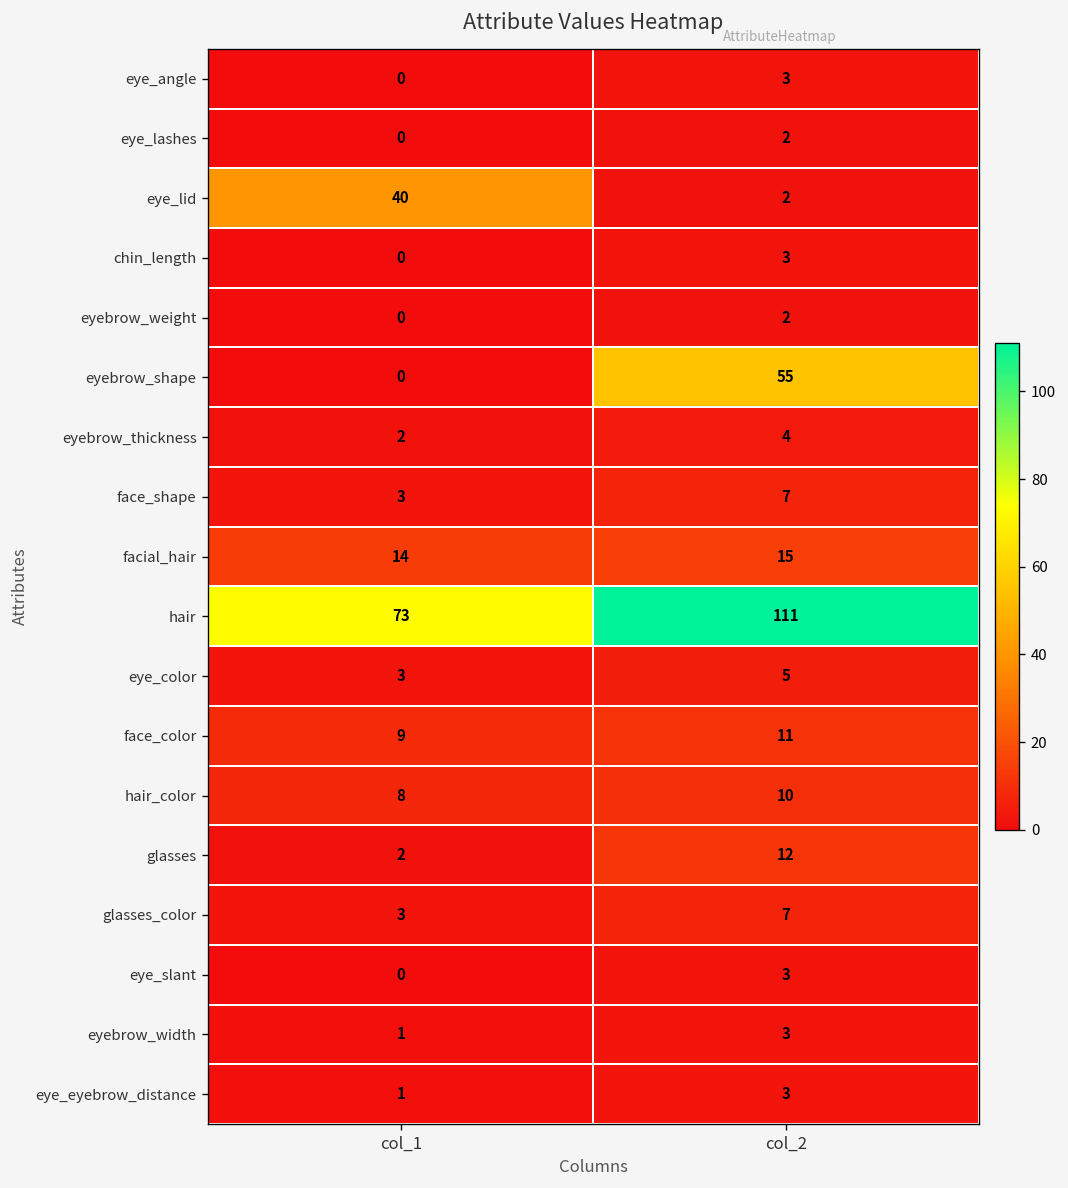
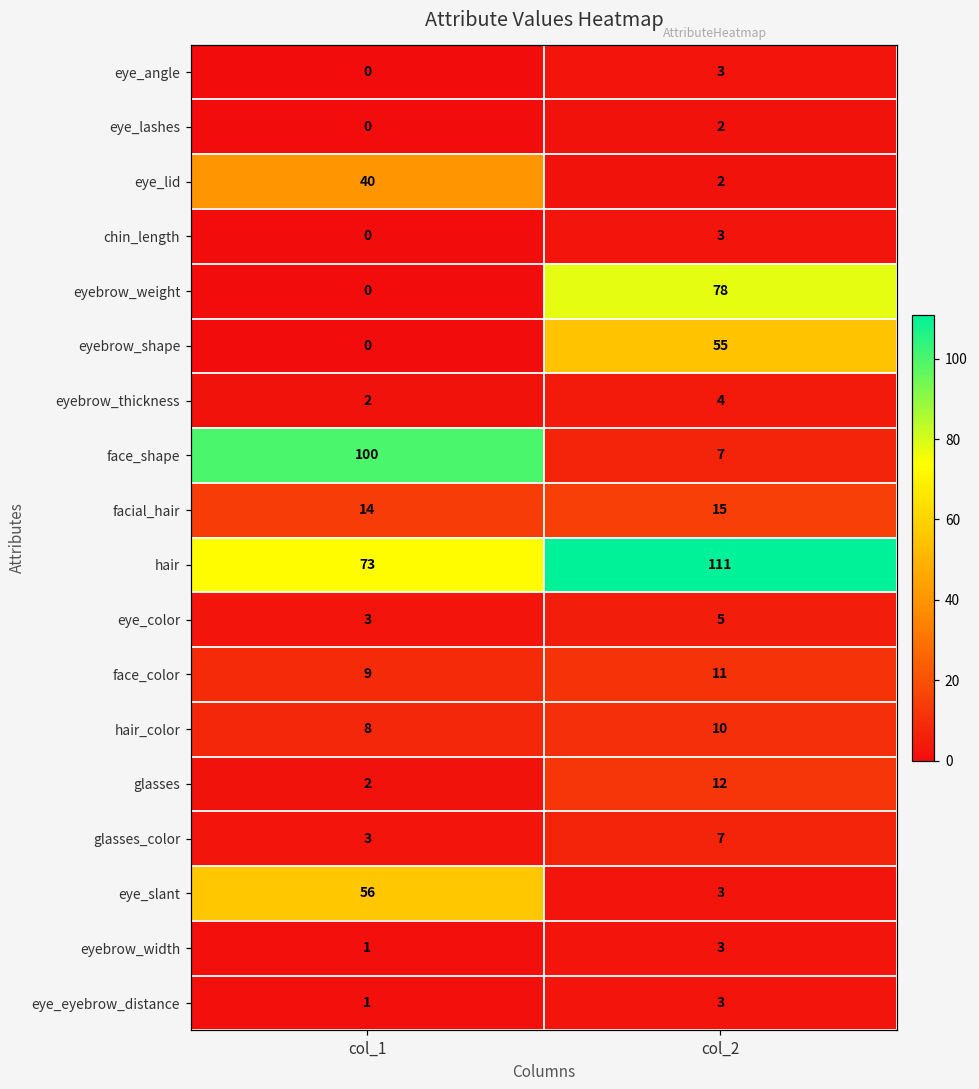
  {
    "eye_angle": {
      "col_1": 0,
      "col_2": 3
    },
    "eye_lashes": {
      "col_1": 0,
      "col_2": 2
    },
    "eye_lid": {
      "col_1": 40,
      "col_2": 2
    },
    "chin_length": {
      "col_1": 0,
      "col_2": 3
    },
    "eyebrow_weight": {
      "col_1": 0,
-     "col_2": 2
+     "col_2": 78
    },
    "eyebrow_shape": {
      "col_1": 0,
      "col_2": 55
    },
    "eyebrow_thickness": {
      "col_1": 2,
      "col_2": 4
    },
    "face_shape": {
-     "col_1": 3,
+     "col_1": 100,
      "col_2": 7
    },
    "facial_hair": {
      "col_1": 14,
      "col_2": 15
    },
    "hair": {
      "col_1": 73,
      "col_2": 111
    },
    "eye_color": {
      "col_1": 3,
      "col_2": 5
    },
    "face_color": {
      "col_1": 9,
      "col_2": 11
    },
    "hair_color": {
      "col_1": 8,
      "col_2": 10
    },
    "glasses": {
      "col_1": 2,
      "col_2": 12
    },
    "glasses_color": {
      "col_1": 3,
      "col_2": 7
    },
    "eye_slant": {
-     "col_1": 0,
+     "col_1": 56,
      "col_2": 3
    },
    "eyebrow_width": {
      "col_1": 1,
      "col_2": 3
    },
    "eye_eyebrow_distance": {
      "col_1": 1,
      "col_2": 3
    }
  }
